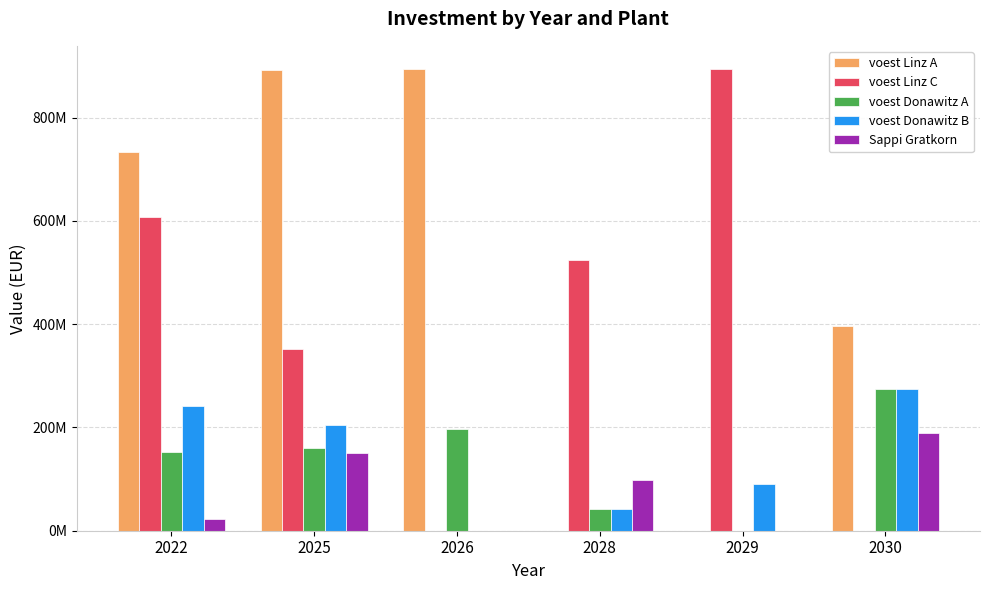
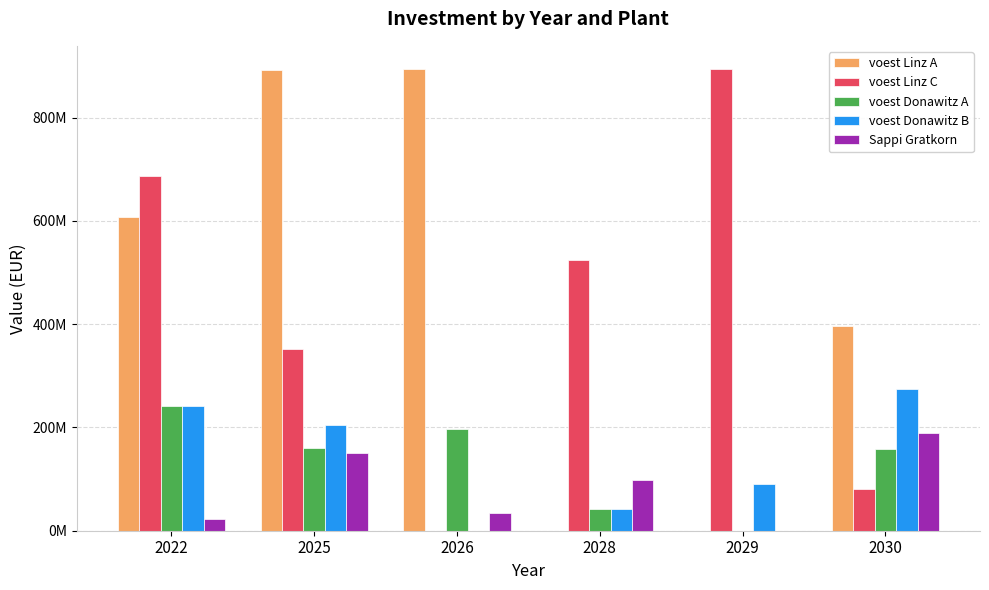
  {
    "voest Linz A": {
-     "2022": 730000000,
+     "2022": 610000000,
      "2025": 890000000,
      "2026": 890000000,
      "2028": 0,
      "2029": 0,
      "2030": 400000000
    },
    "voest Linz C": {
-     "2022": 610000000,
+     "2022": 690000000,
      "2025": 350000000,
      "2026": 0,
      "2028": 520000000,
      "2029": 890000000,
-     "2030": 0
+     "2030": 80000000
    },
    "voest Donawitz A": {
-     "2022": 150000000,
+     "2022": 240000000,
      "2025": 160000000,
      "2026": 200000000,
      "2028": 40000000,
      "2029": 0,
-     "2030": 270000000
+     "2030": 160000000
    },
    "voest Donawitz B": {
      "2022": 240000000,
      "2025": 210000000,
      "2026": 0,
      "2028": 40000000,
      "2029": 90000000,
      "2030": 270000000
    },
    "Sappi Gratkorn": {
      "2022": 20000000,
      "2025": 150000000,
-     "2026": 0,
+     "2026": 40000000,
      "2028": 100000000,
      "2029": 0,
      "2030": 190000000
    }
  }
